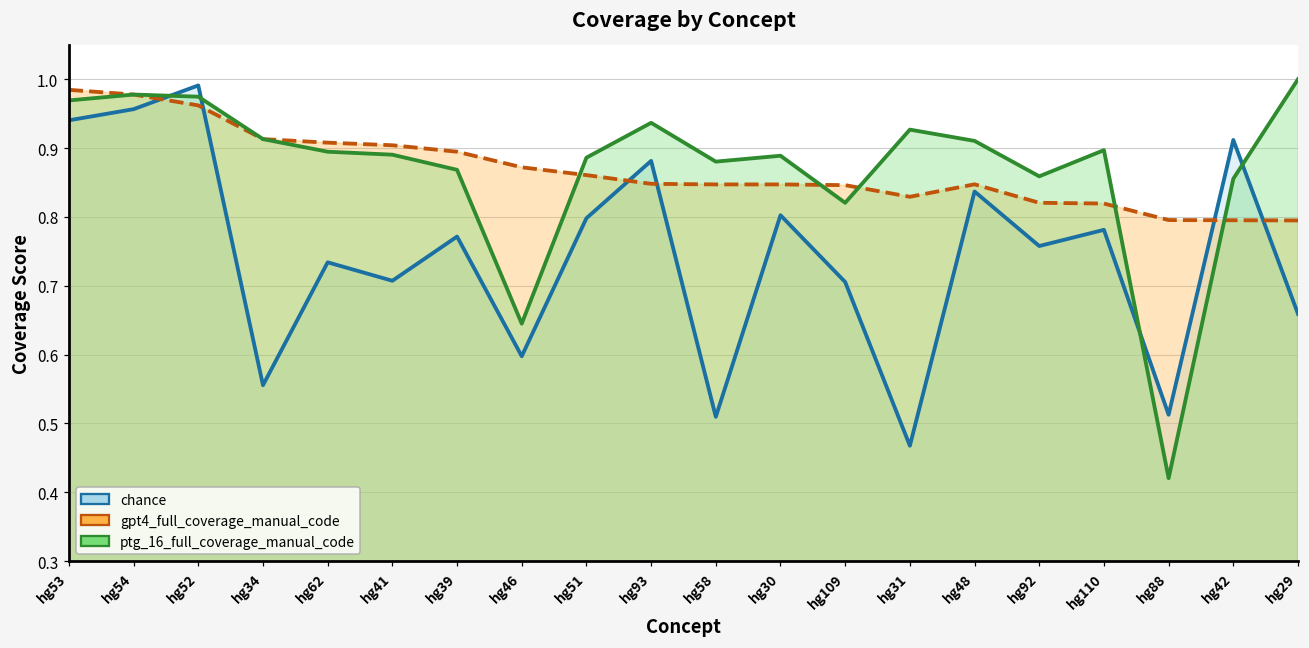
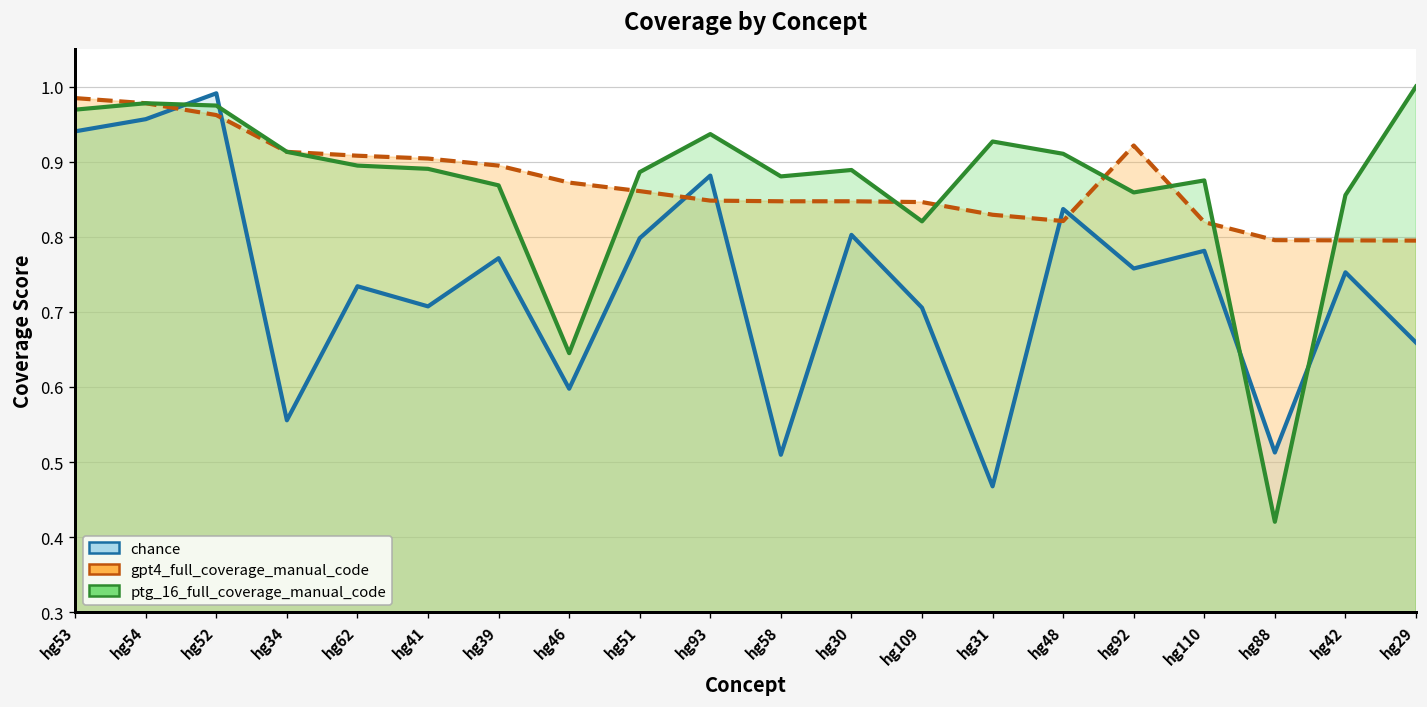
  {
    "chance": {
      "hg53": 0.94,
      "hg54": 0.96,
      "hg52": 0.99,
      "hg34": 0.56,
      "hg62": 0.73,
      "hg41": 0.71,
      "hg39": 0.77,
      "hg46": 0.60,
      "hg51": 0.80,
      "hg93": 0.88,
      "hg58": 0.51,
      "hg30": 0.80,
      "hg109": 0.71,
      "hg31": 0.47,
      "hg48": 0.84,
      "hg92": 0.76,
      "hg110": 0.78,
      "hg88": 0.51,
-     "hg42": 0.91,
+     "hg42": 0.75,
      "hg29": 0.66
    },
    "gpt4_full_coverage_manual_code": {
      "hg53": 0.98,
      "hg52": 0.96,
      "hg62": 0.91,
      "hg41": 0.90,
      "hg39": 0.89,
      "hg46": 0.87,
      "hg51": 0.86,
      "hg93": 0.85,
      "hg58": 0.85,
      "hg30": 0.85,
      "hg109": 0.85,
      "hg31": 0.83,
-     "hg48": 0.85,
-     "hg92": 0.82,
+     "hg48": 0.82,
+     "hg92": 0.92,
      "hg110": 0.82,
      "hg88": 0.80,
      "hg42": 0.80,
      "hg29": 0.79
    },
    "ptg_16_full_coverage_manual_code": {
      "hg53": 0.97,
      "hg52": 0.97,
      "hg62": 0.89,
      "hg41": 0.89,
      "hg39": 0.87,
      "hg46": 0.64,
      "hg51": 0.89,
      "hg93": 0.94,
      "hg58": 0.88,
      "hg30": 0.89,
      "hg109": 0.82,
      "hg31": 0.93,
      "hg48": 0.91,
      "hg92": 0.86,
-     "hg110": 0.90,
+     "hg110": 0.88,
      "hg88": 0.42,
      "hg42": 0.86,
      "hg29": 1.00
    }
  }
